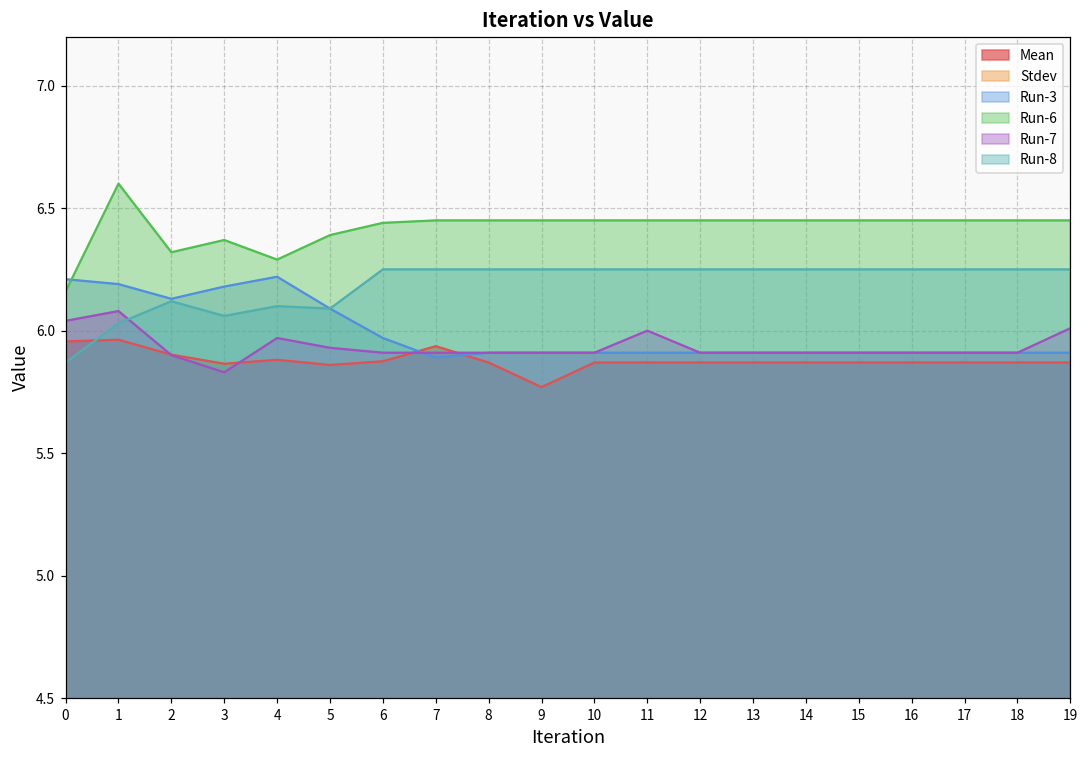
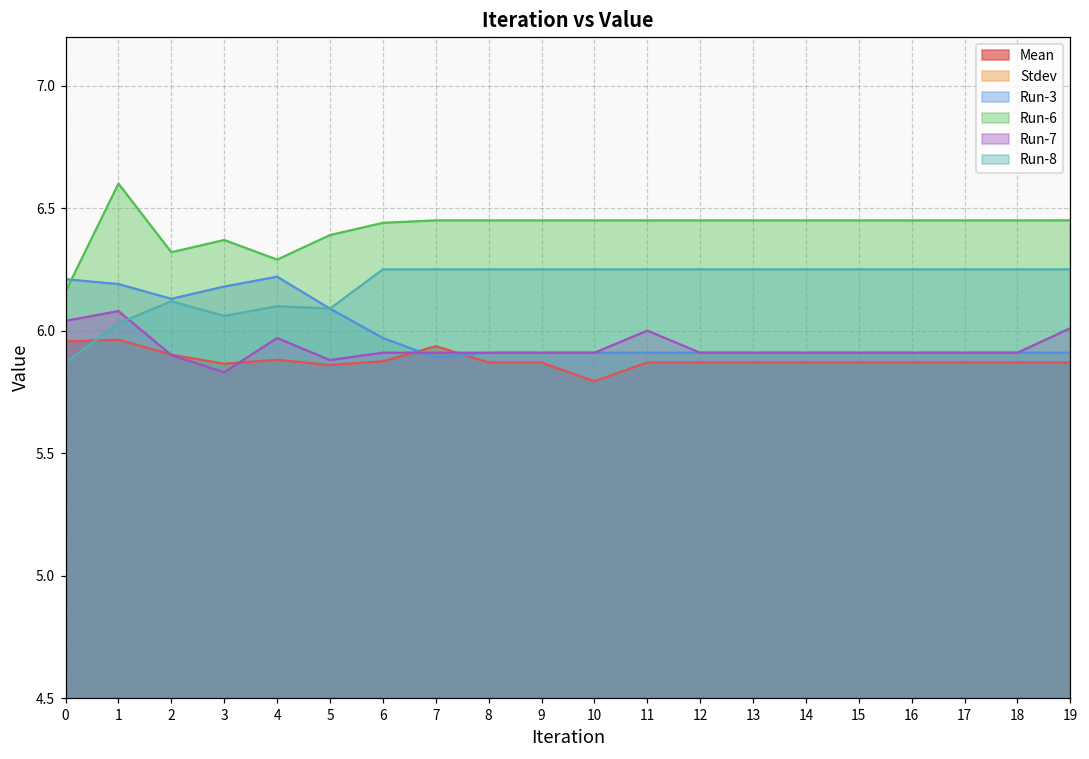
  {
    "Mean": {
      "0": 5.96,
      "1": 5.96,
      "3": 5.87,
      "4": 5.88,
      "5": 5.86,
      "6": 5.88,
      "7": 5.94,
      "8": 5.87,
-     "9": 5.77,
-     "10": 5.87,
+     "9": 5.87,
+     "10": 5.79,
      "11": 5.87,
      "12": 5.87,
      "13": 5.87,
      "14": 5.87,
      "15": 5.87,
      "16": 5.87,
      "17": 5.87,
      "18": 5.87,
      "19": 5.87
    },
    "Run-7": {
      "0": 6.04,
      "1": 6.08,
      "3": 5.83,
      "4": 5.97,
-     "5": 5.93,
+     "5": 5.88,
      "6": 5.91,
      "7": 5.91,
      "11": 6.00,
      "19": 6.01
    }
  }
